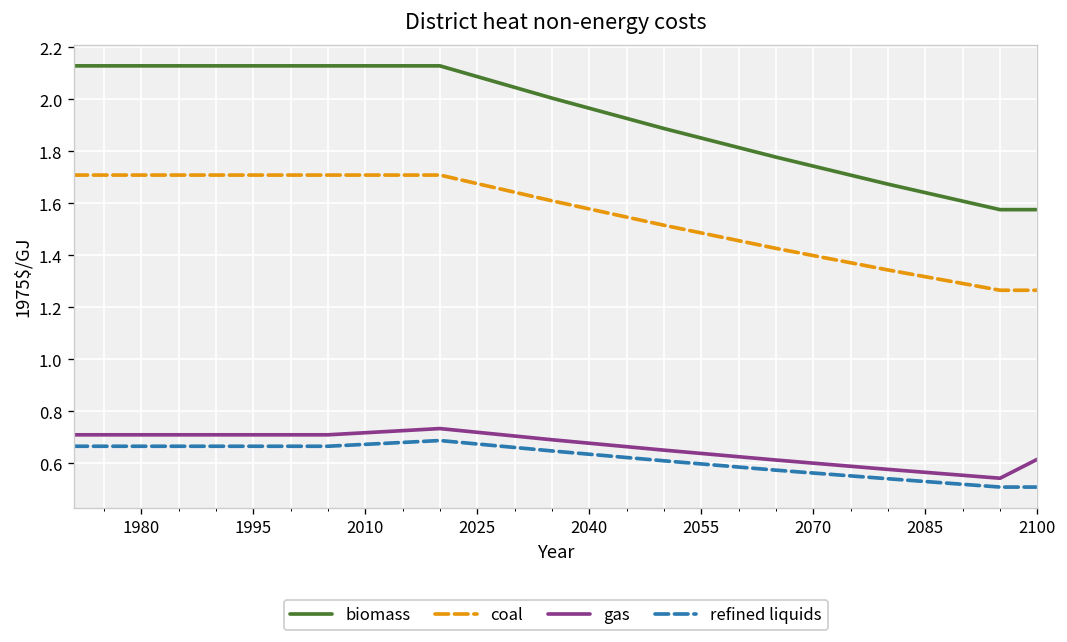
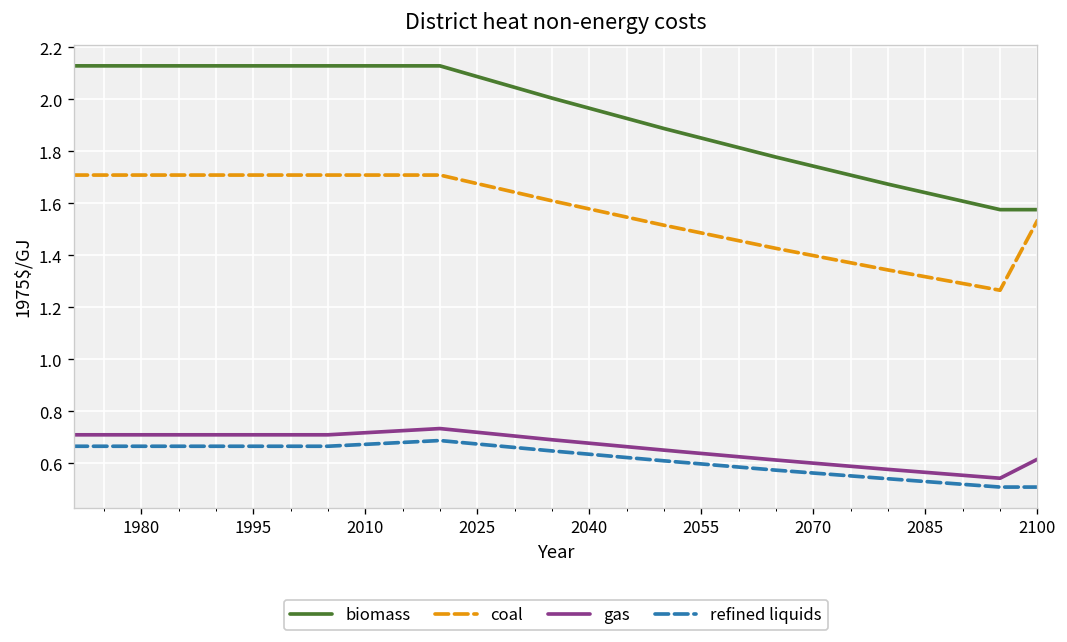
  {
    "biomass": {
      "2100": 1.58
    },
    "coal": {
-     "2100": 1.27
+     "2100": 1.53
    },
    "gas": {
      "2100": 0.62
    },
    "refined liquids": {
      "2100": 0.51
    }
  }
